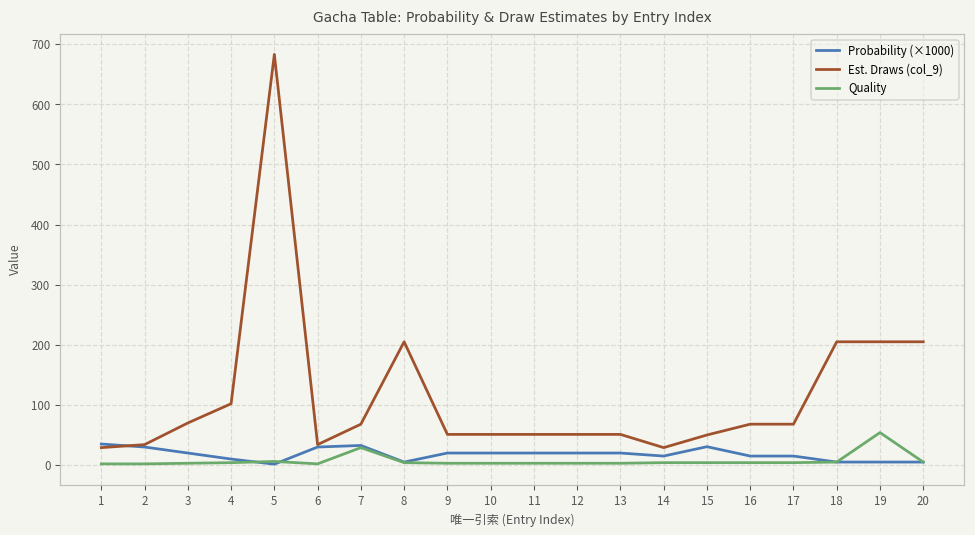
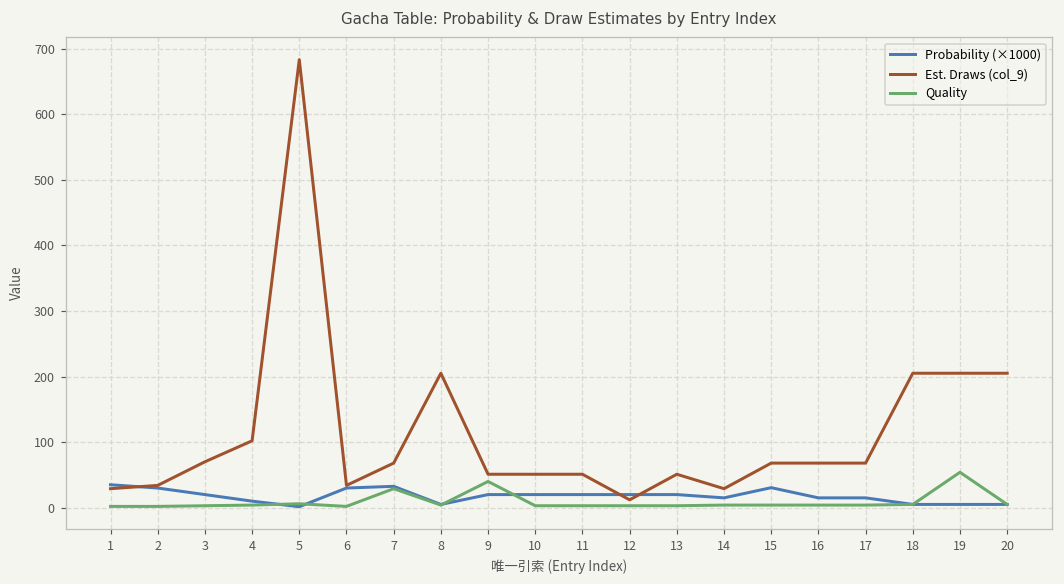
  {
    "Probability (×1000)": {
      "1": 40,
      "3": 20,
      "4": 10,
      "9": 20,
      "10": 20,
      "11": 20,
      "12": 20,
      "13": 20,
      "14": 20,
      "15": 30,
      "16": 20,
      "17": 20,
      "19": 10
    },
    "Est. Draws (col_9)": {
      "1": 30,
      "3": 70,
      "4": 100,
      "5": 680,
      "7": 70,
      "8": 210,
      "9": 50,
      "10": 50,
      "11": 50,
-     "12": 50,
+     "12": 10,
      "13": 50,
      "14": 30,
-     "15": 50,
+     "15": 70,
      "16": 70,
      "17": 70,
      "18": 210,
      "19": 210,
      "20": 210
    },
    "Quality": {
      "1": 0,
      "2": 0,
      "3": 0,
      "4": 0,
      "6": 0,
-     "9": 0,
+     "9": 40,
      "10": 0,
      "11": 0,
      "12": 0,
      "13": 0,
      "14": 0,
      "15": 0,
      "16": 0,
      "17": 0,
      "19": 50
    }
  }
